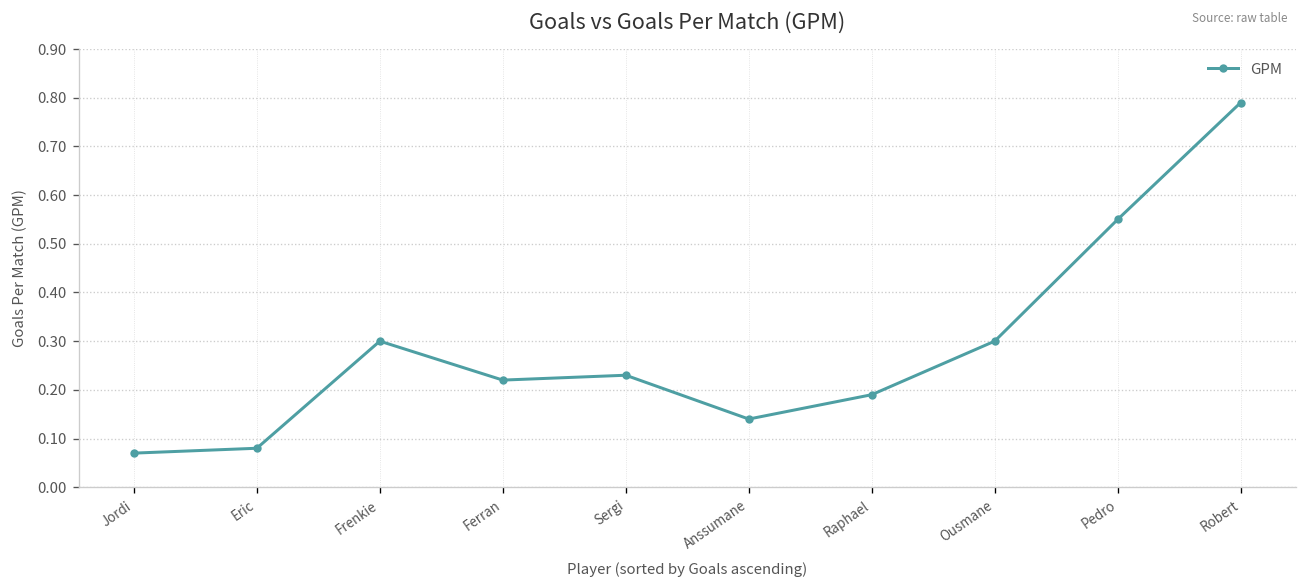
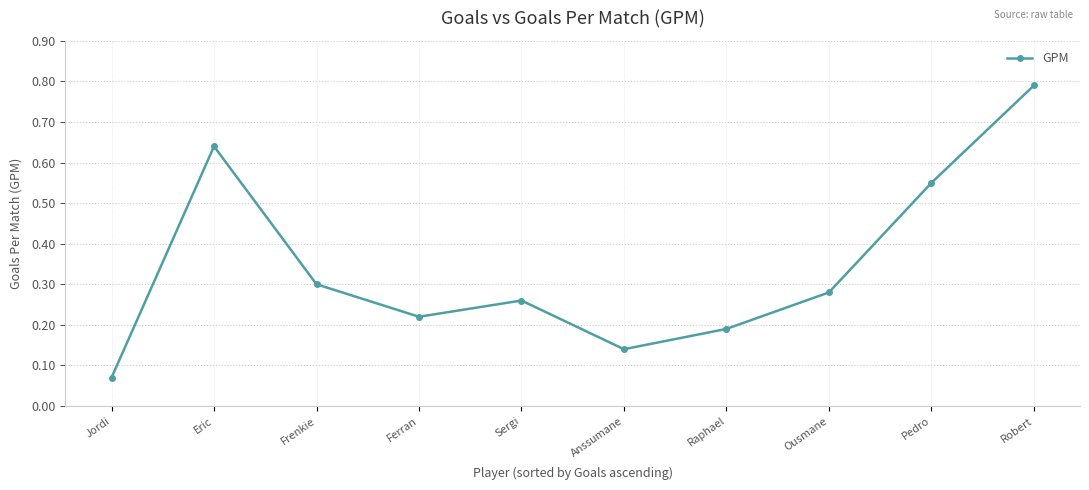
  {
    "Jordi": 0.07,
-   "Eric": 0.08,
+   "Eric": 0.64,
    "Frenkie": 0.30,
    "Ferran": 0.22,
-   "Sergi": 0.23,
+   "Sergi": 0.26,
    "Anssumane": 0.14,
    "Raphael": 0.19,
-   "Ousmane": 0.30,
+   "Ousmane": 0.28,
    "Pedro": 0.55,
    "Robert": 0.79
  }
